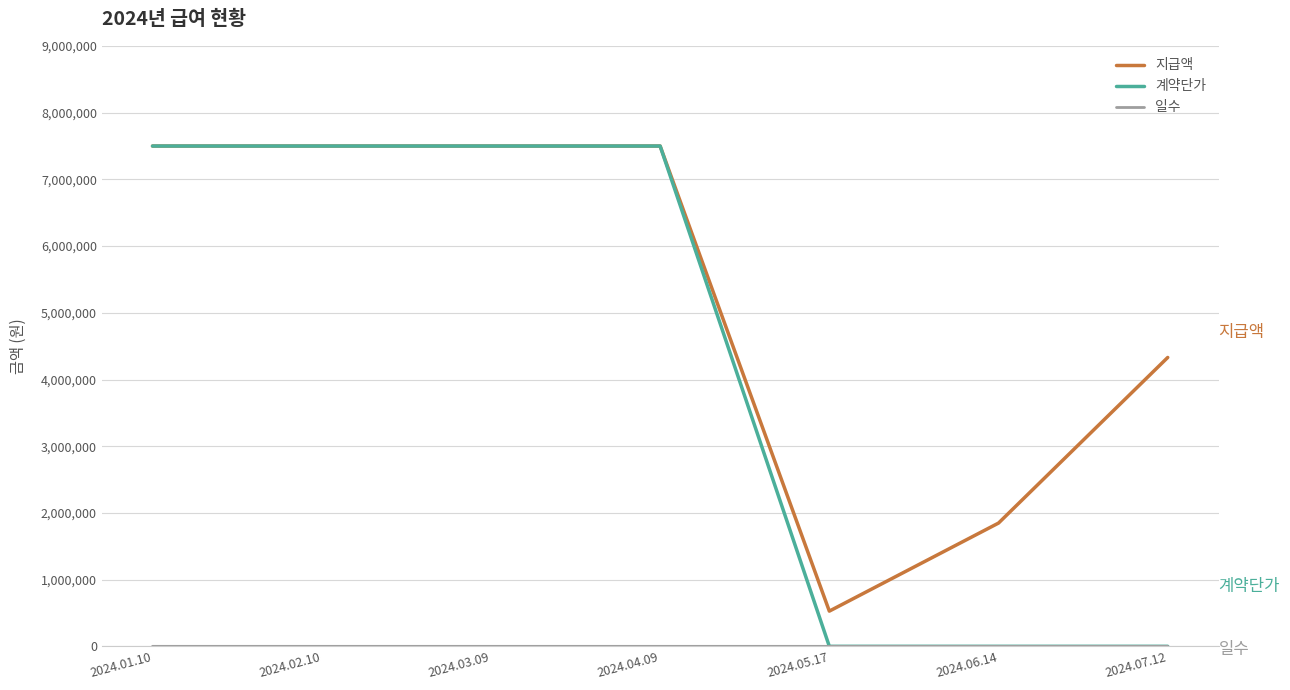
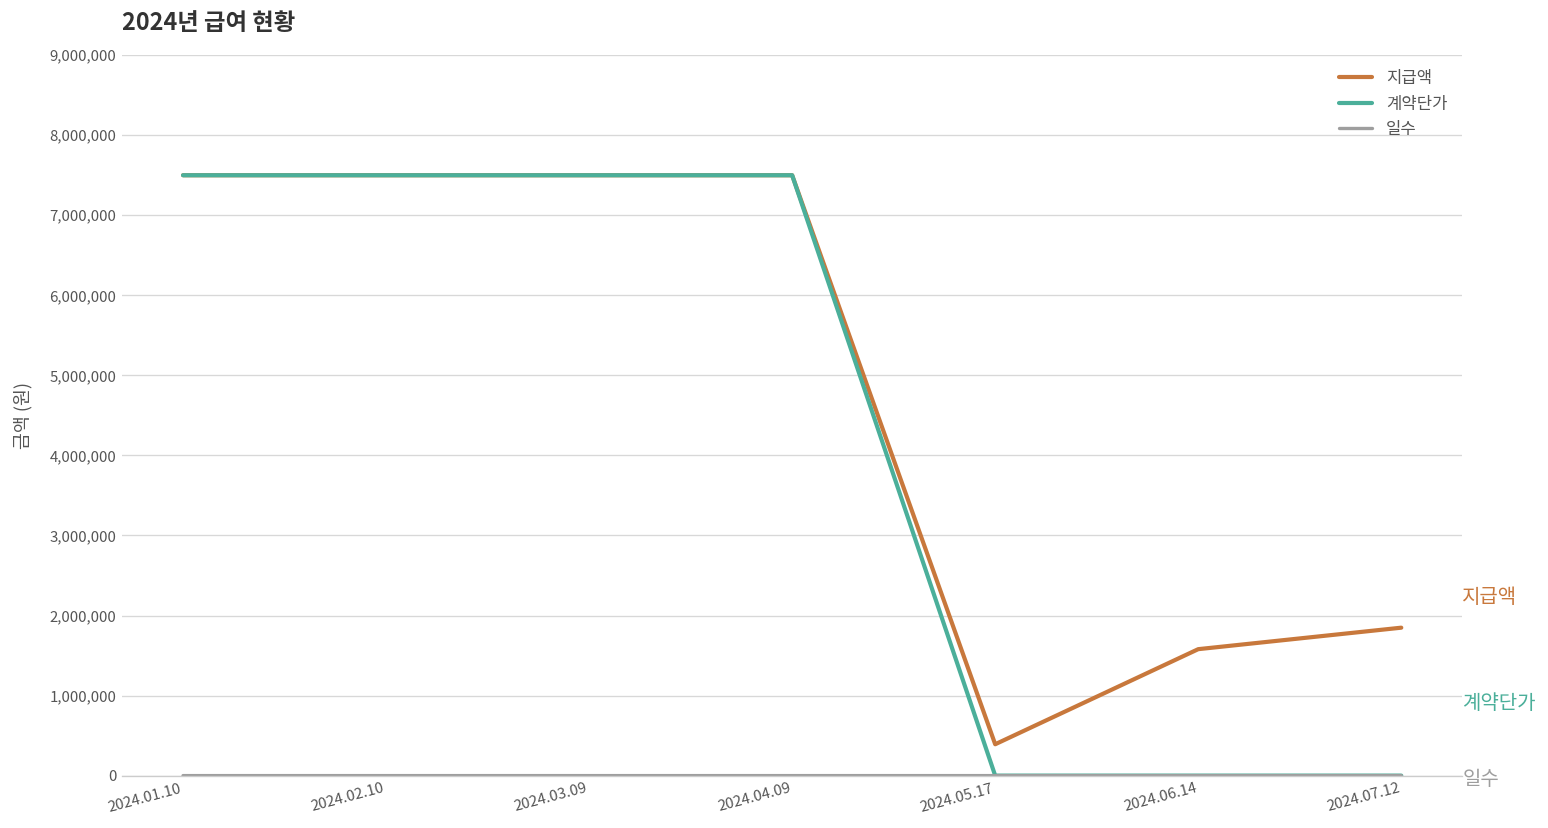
  {
    "지급액": {
-     "2024.05.17": "500,000",
-     "2024.06.14": "1,800,000",
-     "2024.07.12": "4,300,000"
+     "2024.05.17": "400,000",
+     "2024.06.14": "1,600,000",
+     "2024.07.12": "1,800,000"
    },
    "일수": {
      "2024.01.10": "0",
      "2024.02.10": "0",
      "2024.03.09": "0",
      "2024.04.09": "0"
    }
  }
